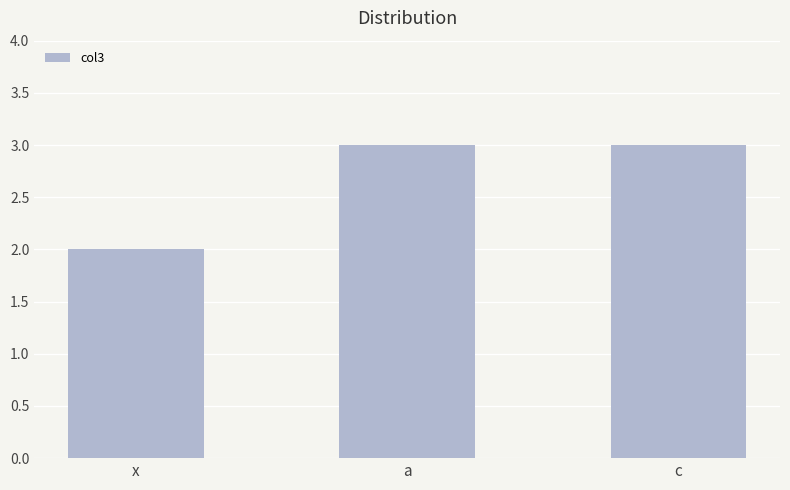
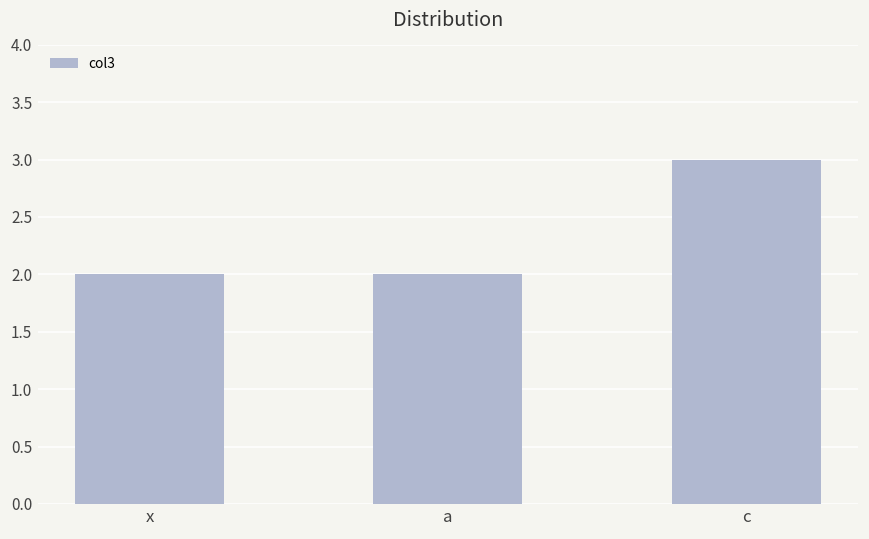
  {
    "x": 2,
-   "a": 3,
+   "a": 2,
    "c": 3
  }
